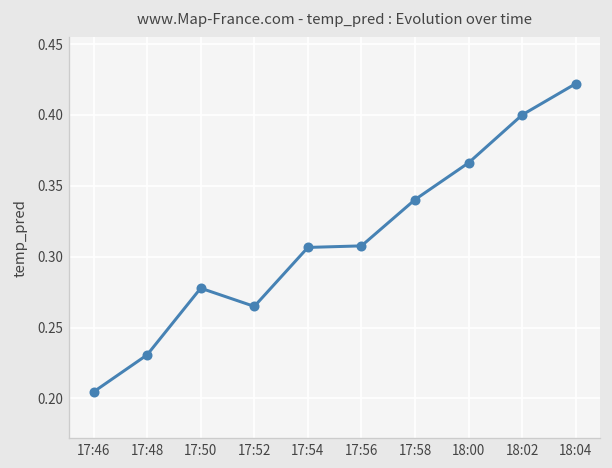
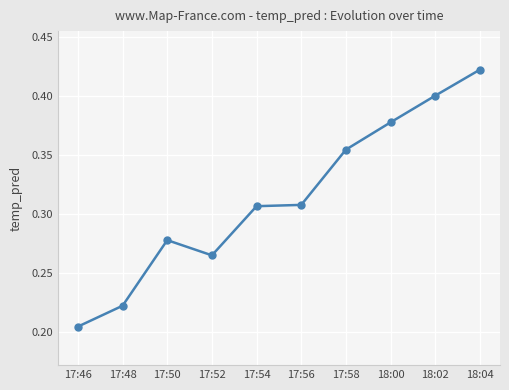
  {
    "17:46": 0.205,
-   "17:48": 0.231,
+   "17:48": 0.222,
    "17:50": 0.278,
    "17:52": 0.265,
    "17:54": 0.307,
    "17:56": 0.308,
-   "17:58": 0.340,
-   "18:00": 0.366,
+   "17:58": 0.354,
+   "18:00": 0.378,
    "18:02": 0.400,
    "18:04": 0.422
  }
